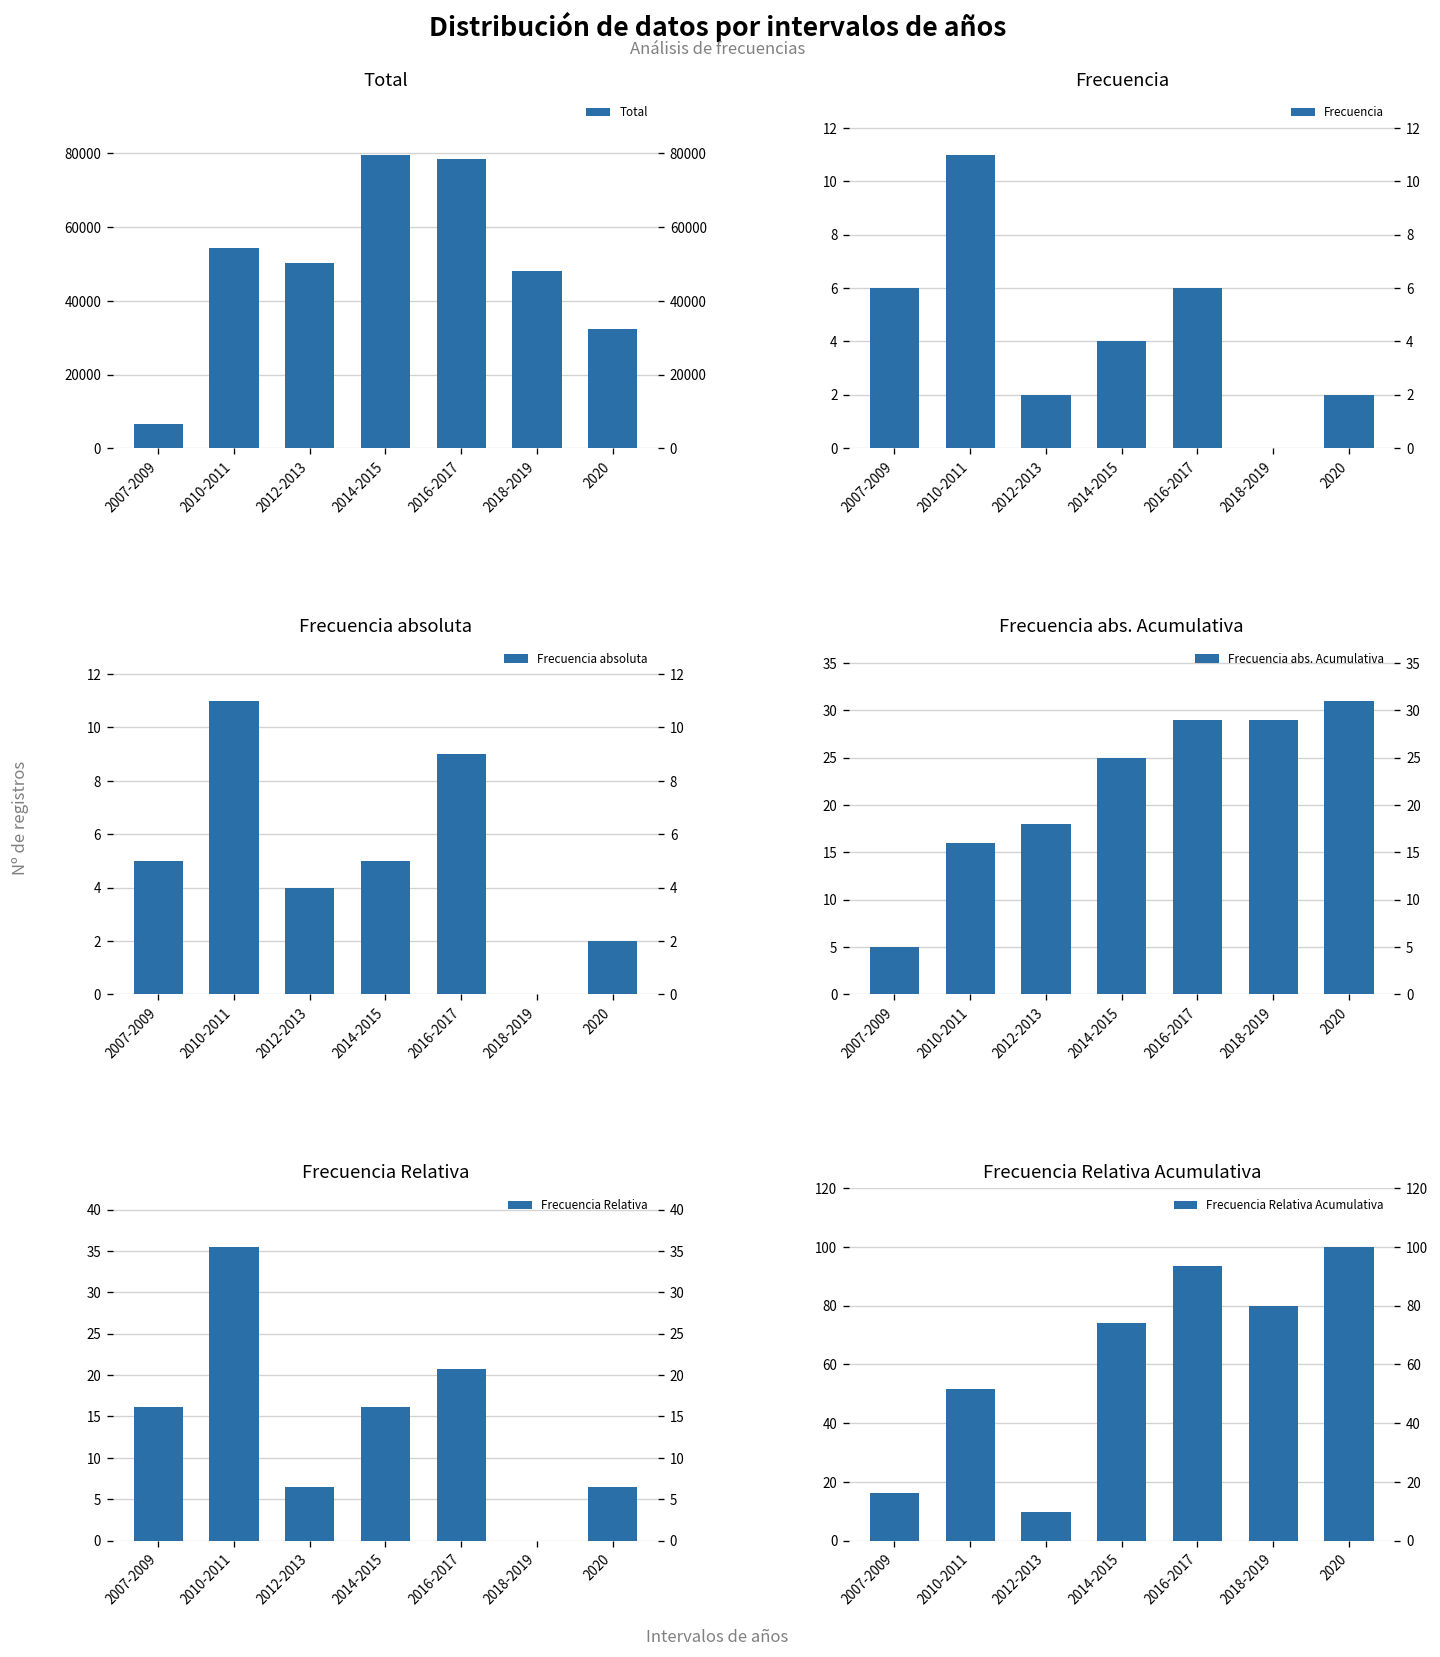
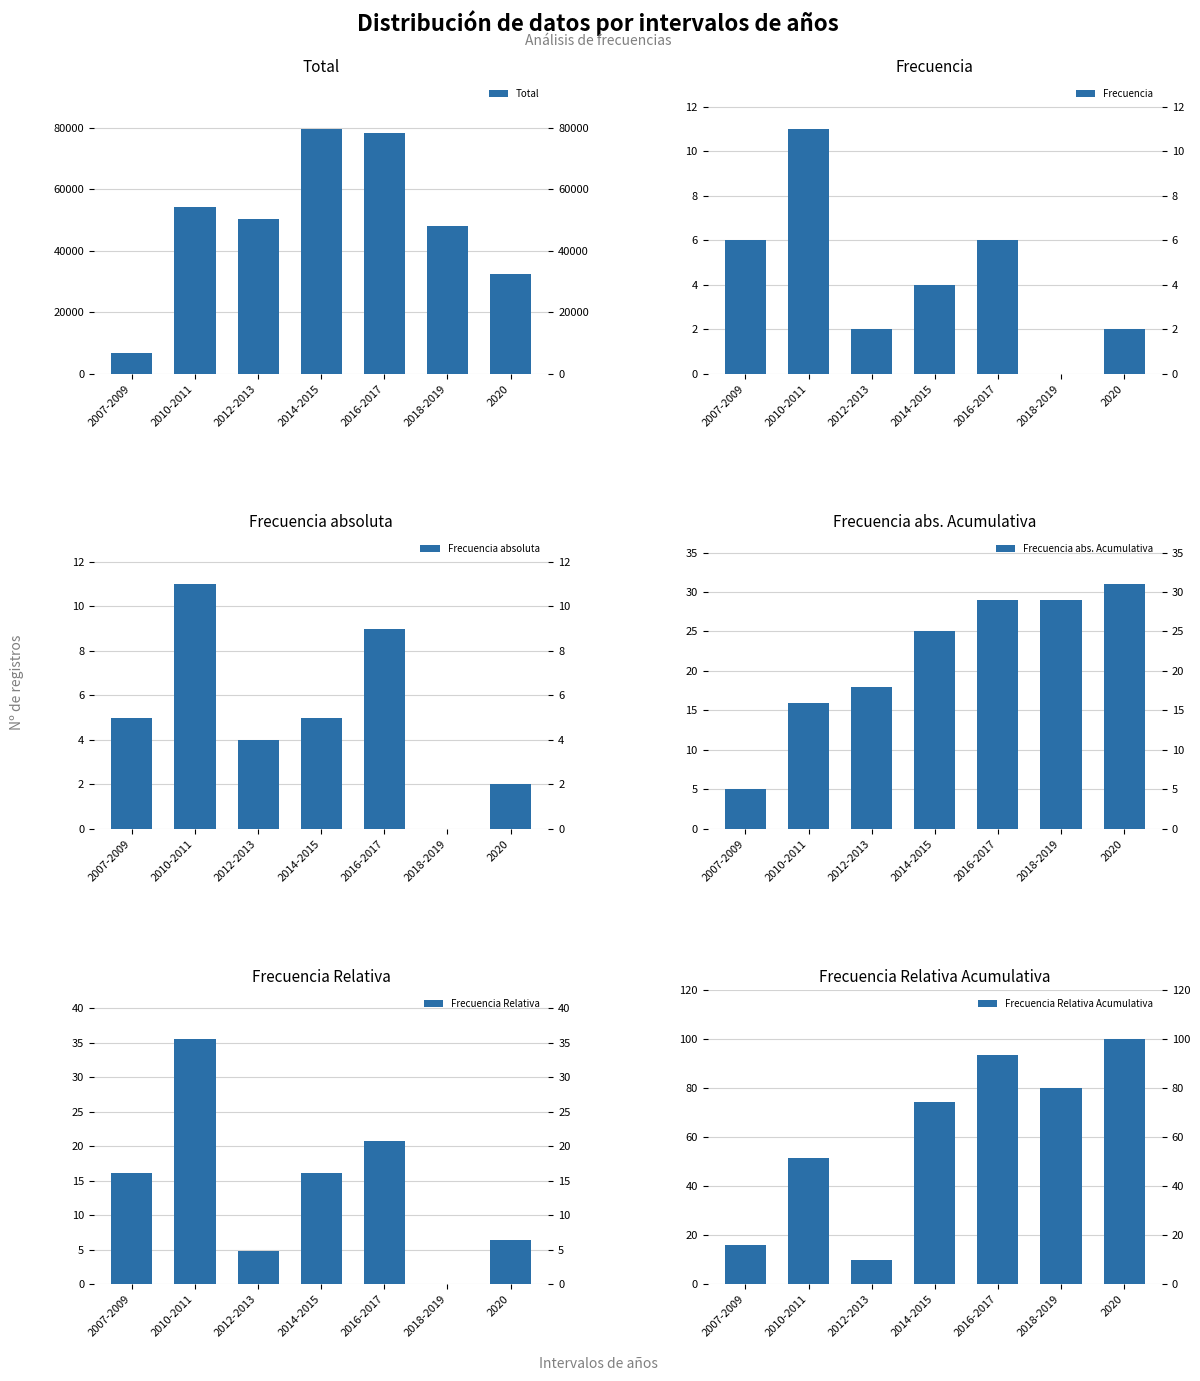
  {
    "Total": {
      "2007-2009": 7000,
      "2010-2011": 54000,
      "2012-2013": 50000,
      "2014-2015": 80000,
      "2016-2017": 79000,
      "2018-2019": 48000,
      "2020": 32000
    },
    "Frecuencia": {
      "2007-2009": 6.0,
      "2010-2011": 11.0,
      "2012-2013": 2.0,
      "2014-2015": 4.0,
      "2016-2017": 6.0,
      "2018-2019": 0.0,
      "2020": 2.0
    },
    "Frecuencia absoluta": {
      "2007-2009": 5.0,
      "2010-2011": 11.0,
      "2012-2013": 4.0,
      "2014-2015": 5.0,
      "2016-2017": 9.0,
      "2018-2019": 0.0,
      "2020": 2.0
    },
    "Frecuencia abs. Acumulativa": {
      "2007-2009": 5,
      "2010-2011": 16,
      "2012-2013": 18,
      "2014-2015": 25,
      "2016-2017": 29,
      "2018-2019": 29,
      "2020": 31
    },
    "Frecuencia Relativa": {
      "2007-2009": 16,
      "2010-2011": 35,
-     "2012-2013": 6,
+     "2012-2013": 5,
      "2014-2015": 16,
      "2016-2017": 21,
      "2018-2019": 0,
      "2020": 6
    },
    "Frecuencia Relativa Acumulativa": {
      "2007-2009": 16,
      "2010-2011": 52,
      "2012-2013": 10,
      "2014-2015": 74,
      "2016-2017": 94,
      "2018-2019": 80,
      "2020": 100
    }
  }
